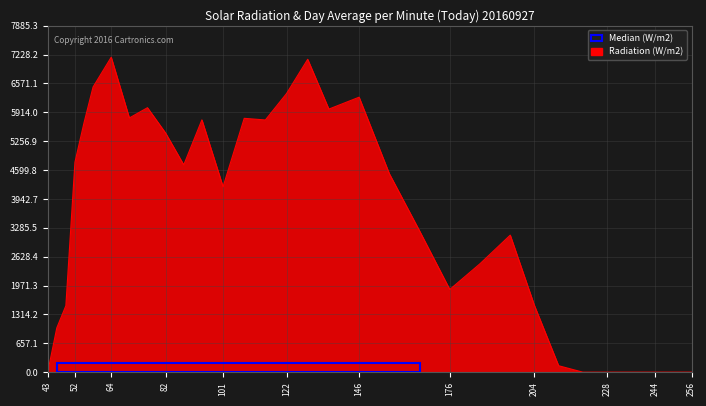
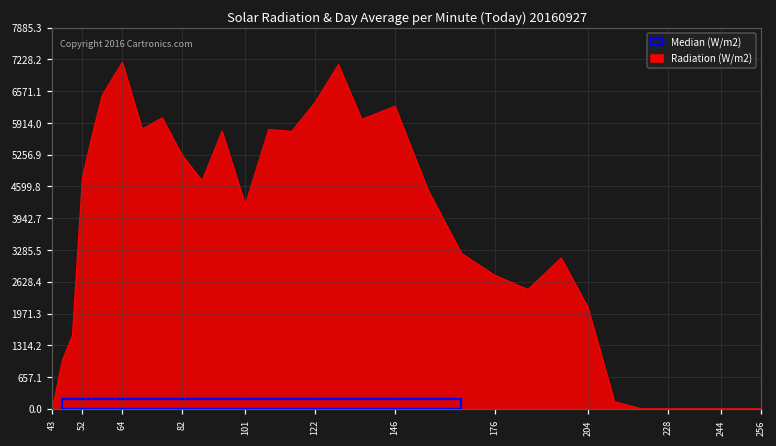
  {
    "43": 0,
    "52": 4800,
-   "82": 5400,
+   "82": 5200,
    "101": 4200,
    "122": 6300,
    "146": 6300,
-   "176": 1900,
-   "204": 1500,
+   "176": 2800,
+   "204": 2100,
    "228": 0,
    "244": 0,
    "256": 0
  }
